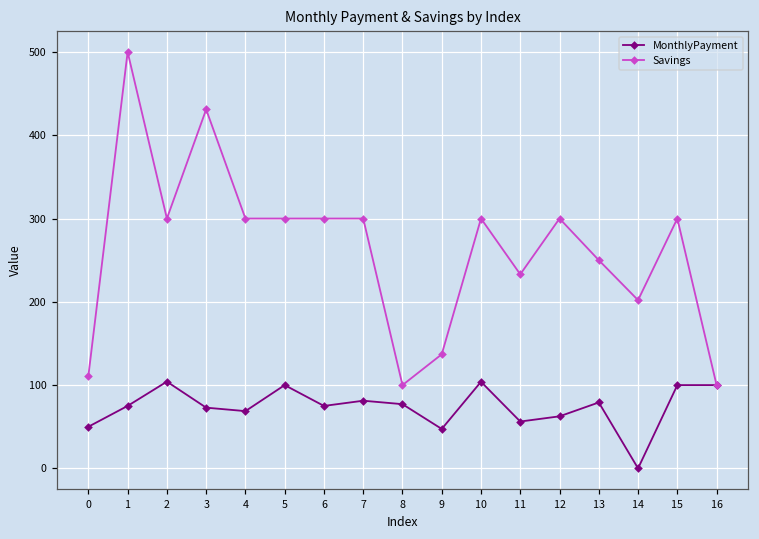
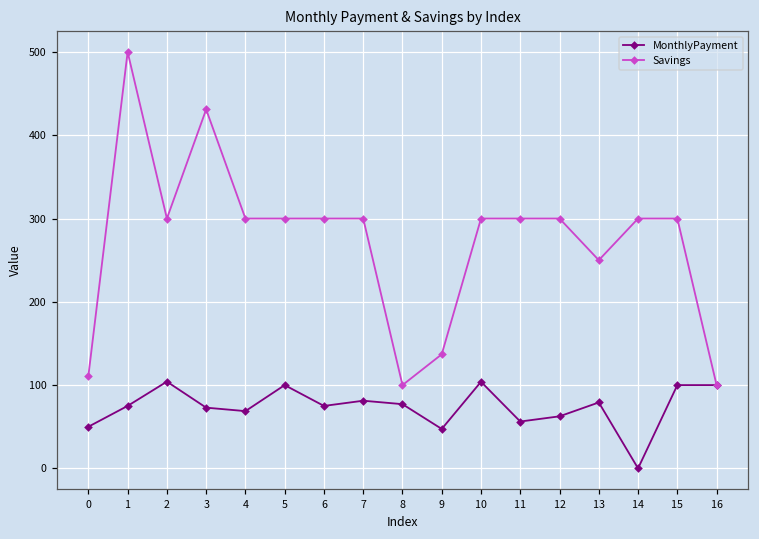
  {
    "MonthlyPayment": {
      "0": 50,
      "1": 80,
      "2": 100,
      "3": 70,
      "4": 70,
      "5": 100,
      "6": 70,
      "7": 80,
      "8": 80,
      "9": 50,
      "10": 100,
      "11": 60,
      "12": 60,
      "13": 80,
      "14": 0,
      "15": 100
    },
    "Savings": {
      "0": 110,
      "1": 500,
      "2": 300,
      "3": 430,
      "4": 300,
      "5": 300,
      "6": 300,
      "7": 300,
      "8": 100,
      "9": 140,
      "10": 300,
-     "11": 230,
+     "11": 300,
      "12": 300,
      "13": 250,
-     "14": 200,
+     "14": 300,
      "15": 300
    }
  }
